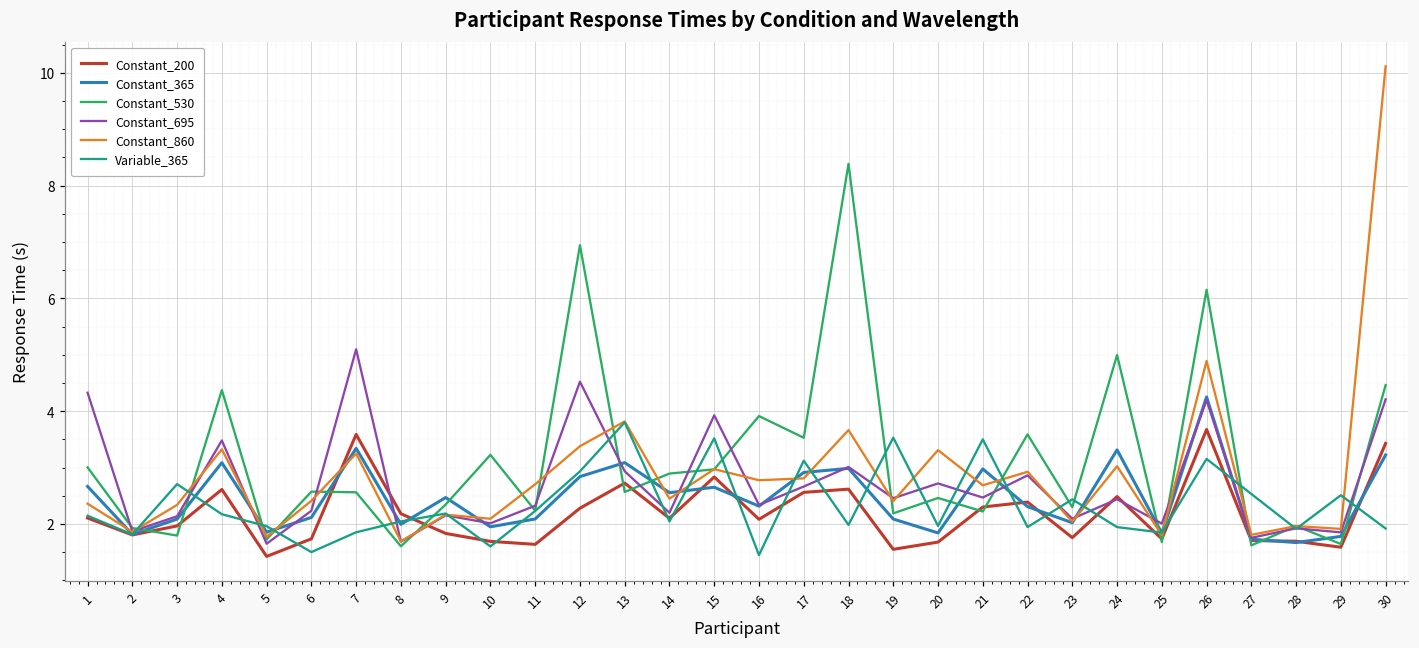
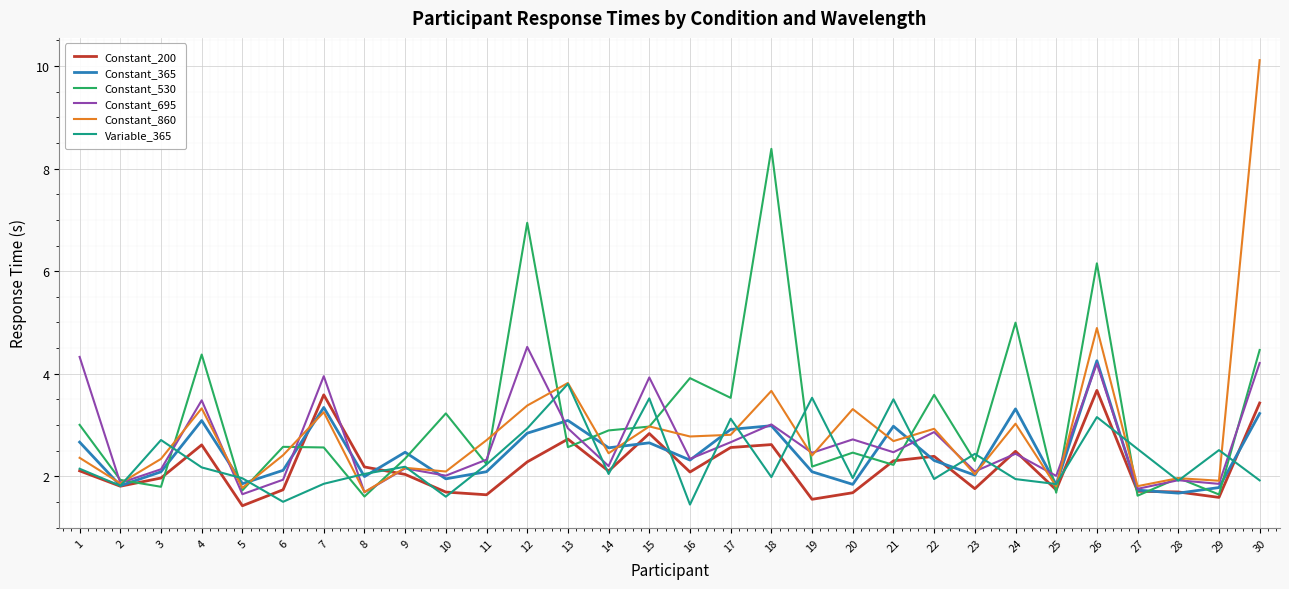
  {
    "Constant_200": {
      "3": 2.0,
      "4": 2.6,
      "5": 1.4,
      "6": 1.7,
      "7": 3.6,
      "8": 2.2,
-     "9": 1.8,
+     "9": 2.0,
      "10": 1.7,
      "11": 1.6,
      "12": 2.3,
      "13": 2.7,
      "14": 2.1,
      "15": 2.8,
      "16": 2.1,
      "17": 2.6,
      "18": 2.6,
      "19": 1.6,
      "20": 1.7,
      "21": 2.3,
      "22": 2.4,
      "23": 1.8,
      "25": 1.7,
      "26": 3.7,
      "29": 1.6,
      "30": 3.4
    },
    "Constant_365": {
      "1": 2.7,
      "3": 2.1,
      "4": 3.1,
      "5": 1.9,
      "6": 2.1,
      "7": 3.3,
      "8": 2.0,
      "9": 2.5,
      "10": 2.0,
      "11": 2.1,
      "12": 2.8,
      "13": 3.1,
      "14": 2.6,
      "15": 2.7,
      "17": 2.9,
      "19": 2.1,
      "20": 1.8,
      "21": 3.0,
      "22": 2.3,
      "24": 3.3,
      "26": 4.3,
      "29": 1.8,
      "30": 3.2
    },
    "Constant_695": {
      "1": 4.3,
      "3": 2.1,
      "4": 3.5,
      "5": 1.7,
-     "6": 2.2,
-     "7": 5.1,
+     "6": 1.9,
+     "7": 4.0,
      "10": 2.0,
      "11": 2.3,
      "12": 4.5,
      "13": 2.9,
      "14": 2.2,
      "15": 3.9,
      "17": 2.7,
      "19": 2.5,
      "20": 2.7,
      "21": 2.5,
      "22": 2.9,
      "23": 2.1,
      "25": 2.0,
      "26": 4.2,
      "29": 1.9,
      "30": 4.2
    },
    "Constant_860": {
      "1": 2.4,
      "3": 2.3,
      "4": 3.3,
      "6": 2.4,
      "7": 3.3,
      "10": 2.1,
      "11": 2.7,
      "12": 3.4,
      "14": 2.4,
      "16": 2.8,
      "17": 2.8,
      "18": 3.7,
      "19": 2.4,
      "20": 3.3,
      "21": 2.7,
      "22": 2.9,
      "24": 3.0,
      "26": 4.9,
      "27": 1.8,
      "29": 1.9,
      "30": 10.1
    }
  }
